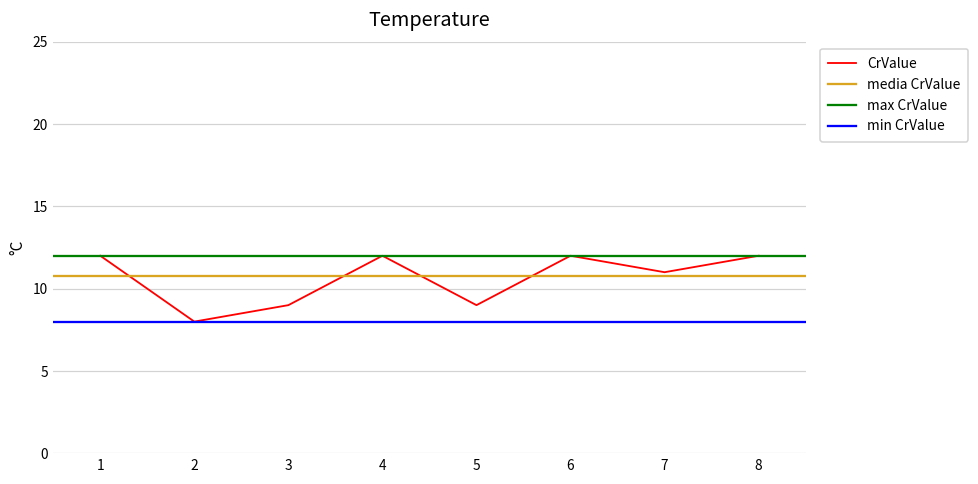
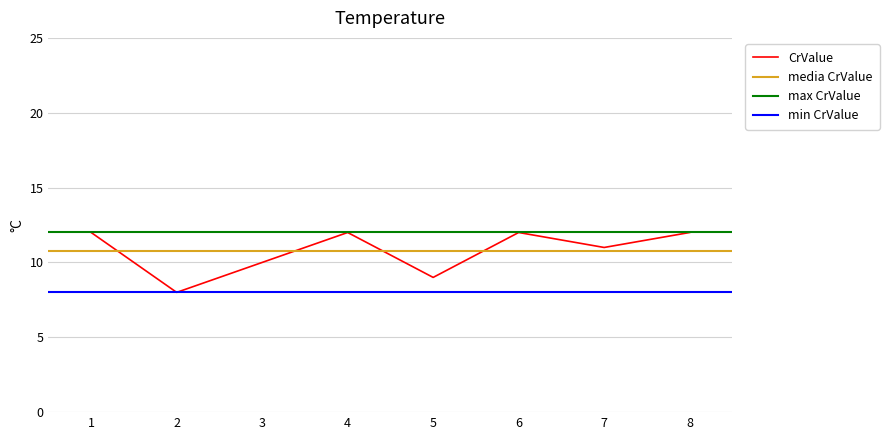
  {
    "1": 12,
    "2": 8,
-   "3": 9,
+   "3": 10,
    "4": 12,
    "5": 9,
    "6": 12,
    "7": 11,
    "8": 12
  }
